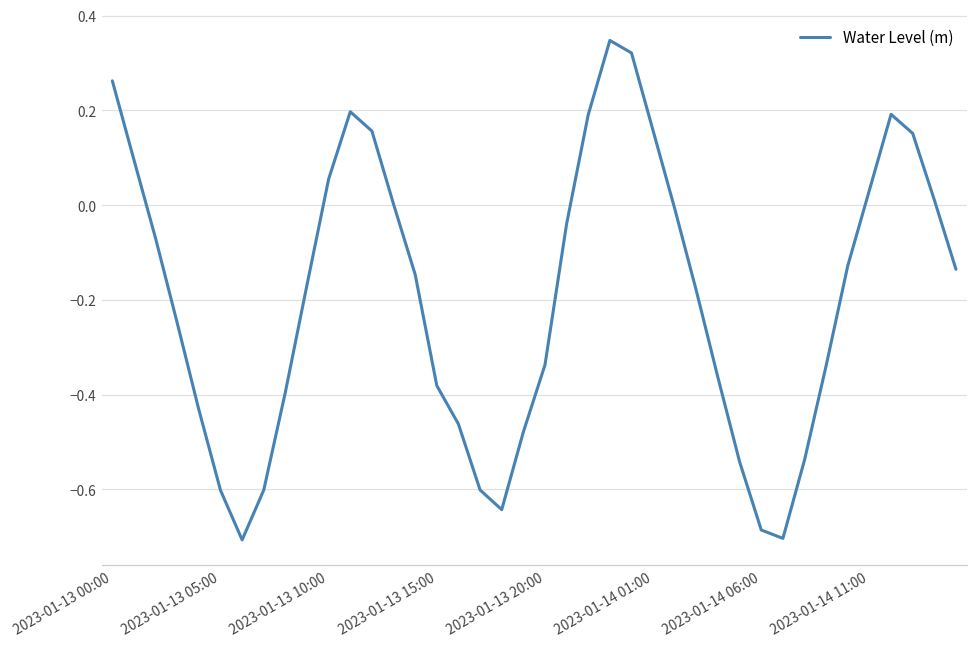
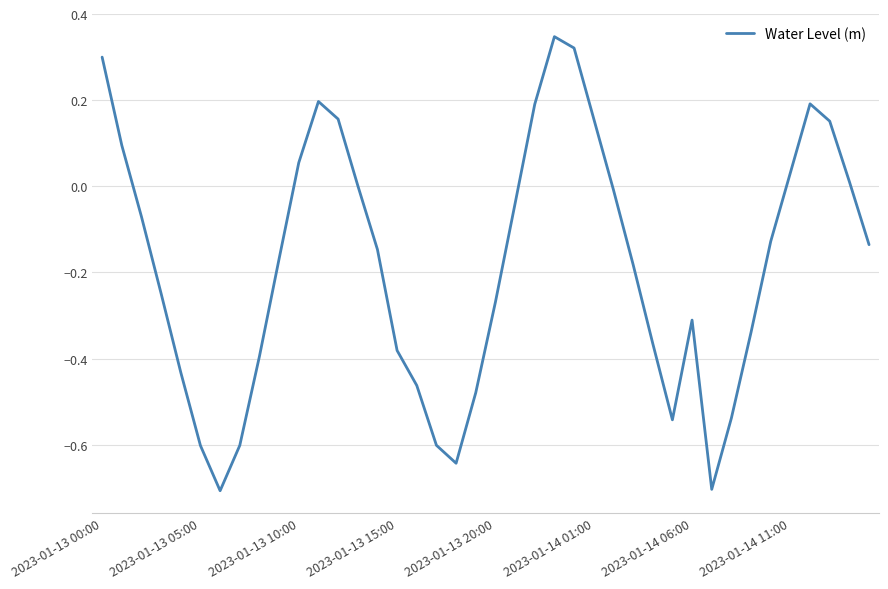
  {
-   "2023-01-13 00:00": 0.26,
+   "2023-01-13 00:00": 0.30,
    "2023-01-13 05:00": -0.60,
    "2023-01-13 10:00": 0.05,
    "2023-01-13 15:00": -0.38,
-   "2023-01-13 20:00": -0.34,
+   "2023-01-13 20:00": -0.27,
    "2023-01-14 01:00": 0.16,
-   "2023-01-14 06:00": -0.69,
+   "2023-01-14 06:00": -0.31,
    "2023-01-14 11:00": 0.03
  }
